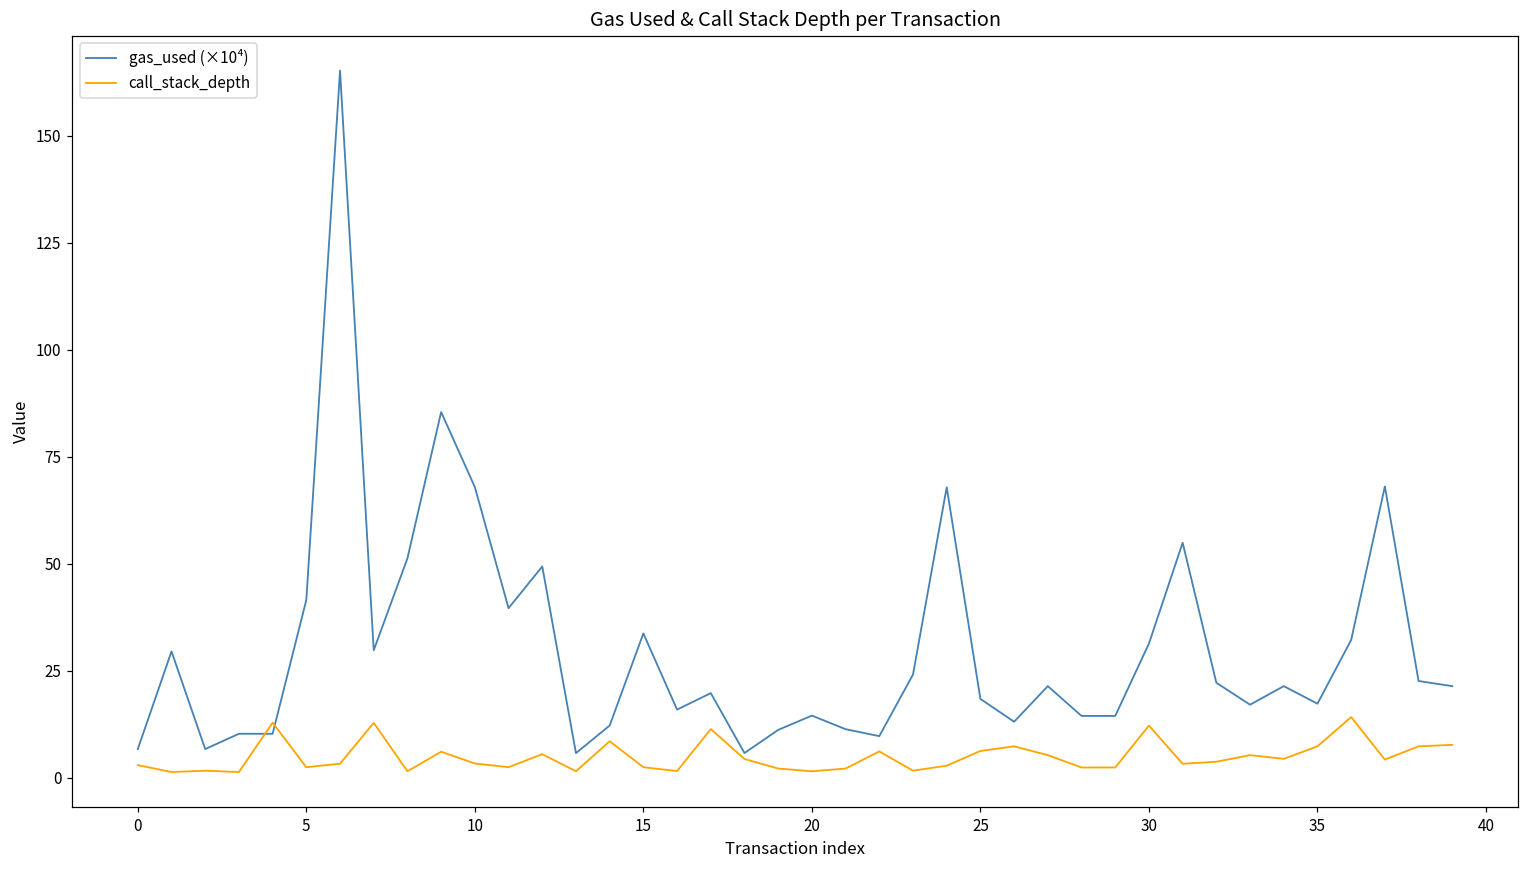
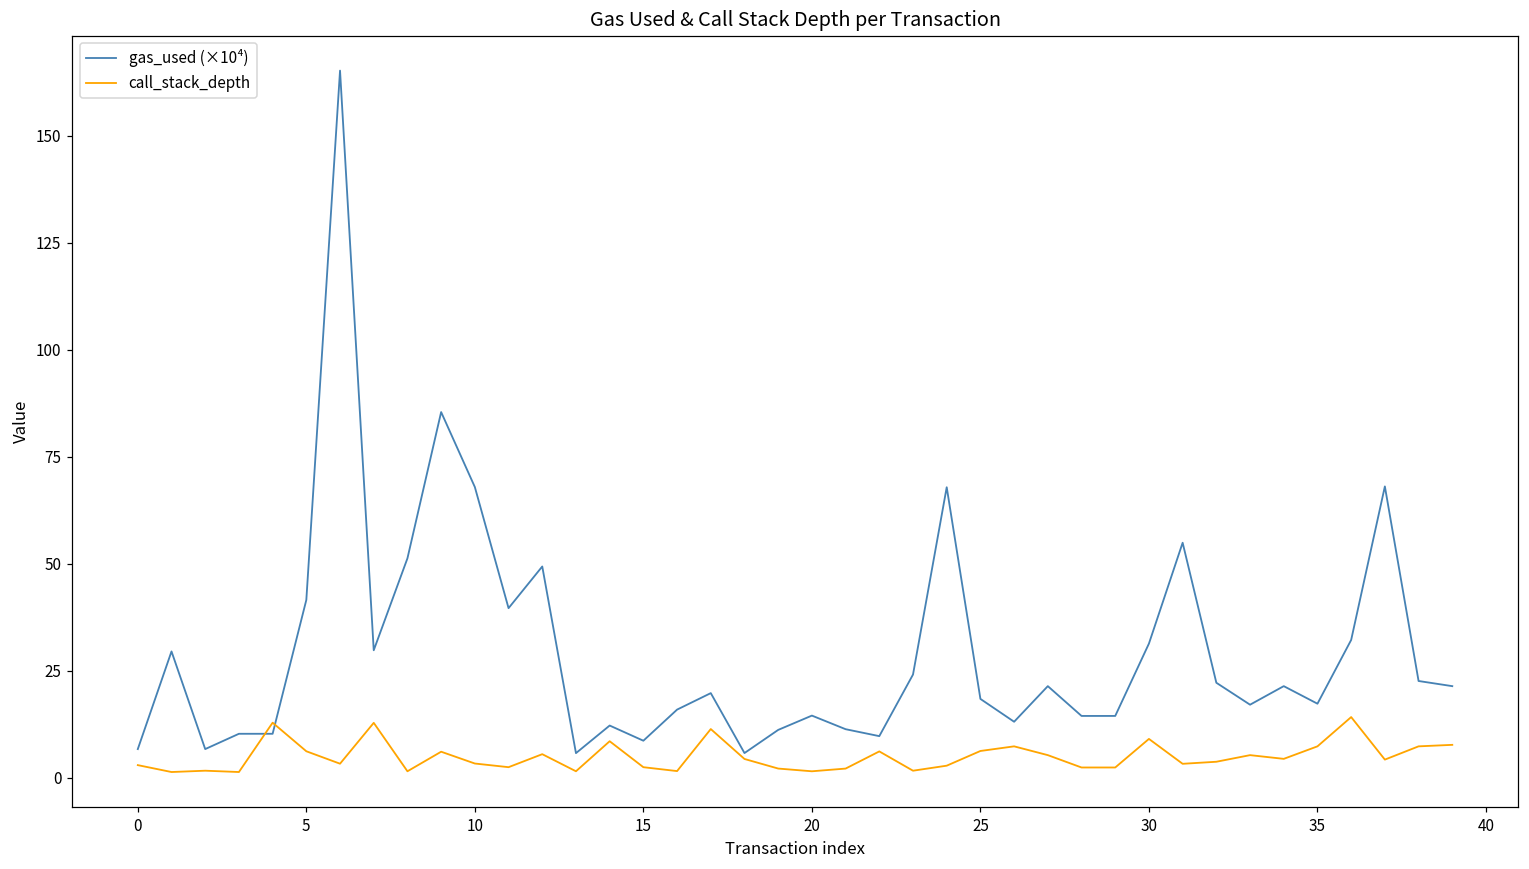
  {
    "gas_used (×10⁴)": {
      "0": 7,
      "5": 42,
      "10": 68,
-     "15": 34,
+     "15": 9,
      "20": 15,
      "25": 18,
      "30": 31,
      "35": 17
    },
    "call_stack_depth": {
      "0": 3,
-     "5": 2,
+     "5": 6,
      "10": 3,
      "15": 2,
      "20": 2,
      "25": 6,
-     "30": 12,
+     "30": 9,
      "35": 7
    }
  }
